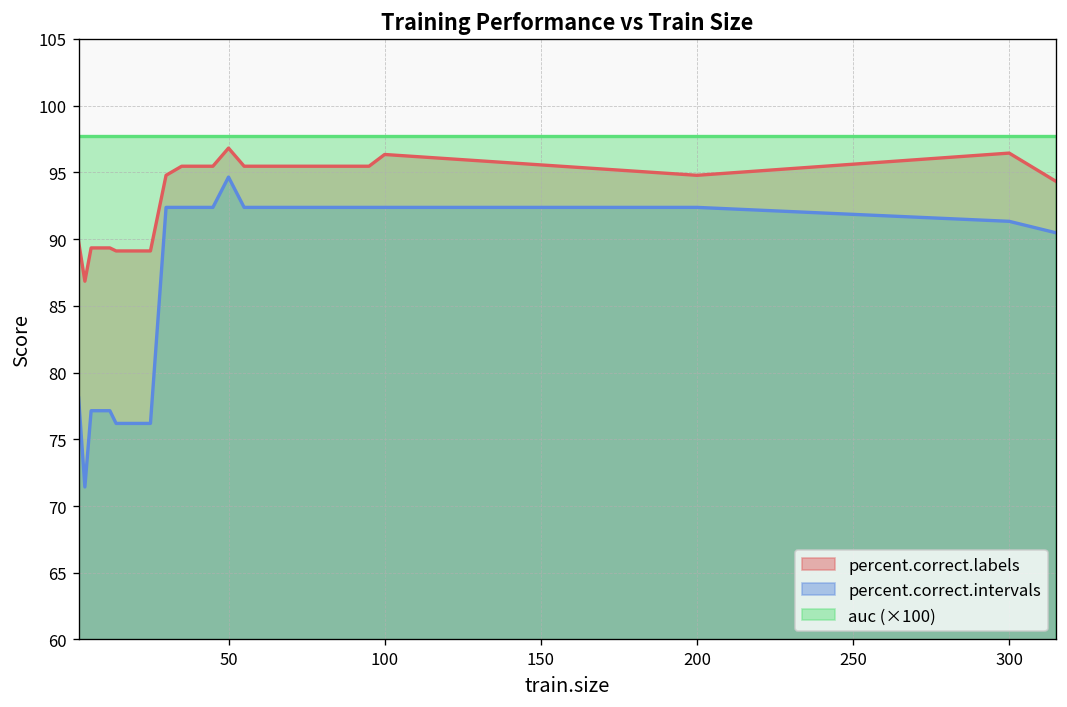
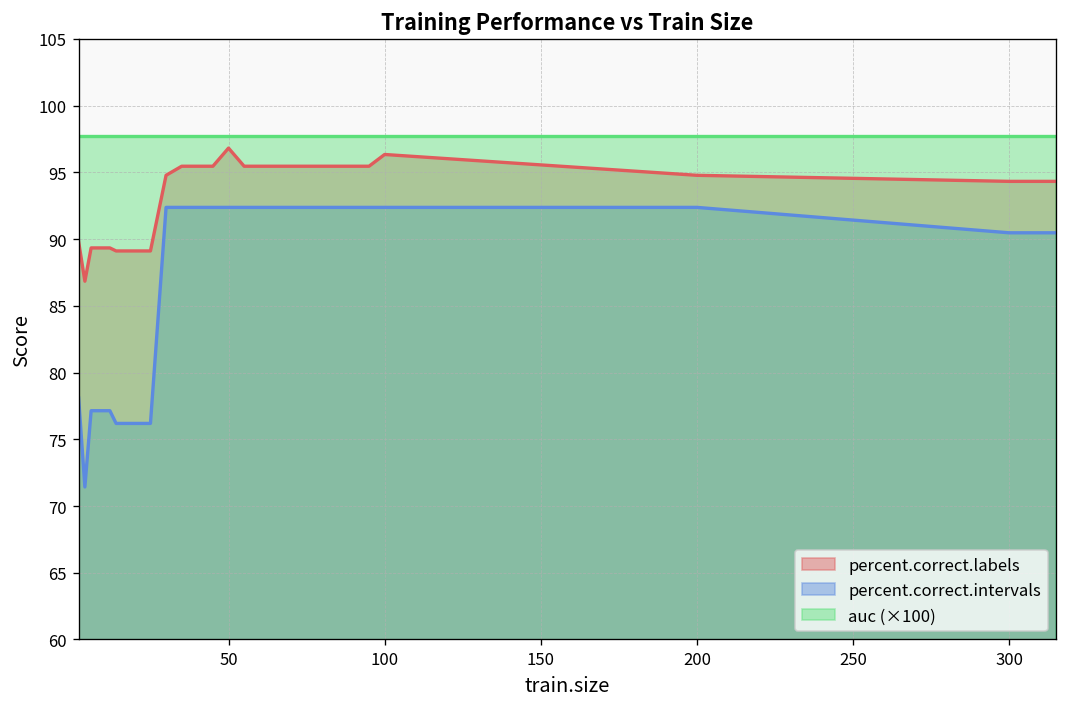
  {
    "percent.correct.labels": {
      "50": 96.8,
      "100": 96.3,
      "200": 94.8,
-     "300": 96.4
+     "300": 94.3
    },
    "percent.correct.intervals": {
-     "50": 94.7,
+     "50": 92.4,
      "100": 92.4,
      "200": 92.4,
-     "300": 91.3
+     "300": 90.5
    },
    "auc (×100)": {
      "50": 97.7,
      "100": 97.7,
      "200": 97.7,
      "300": 97.7
    }
  }
